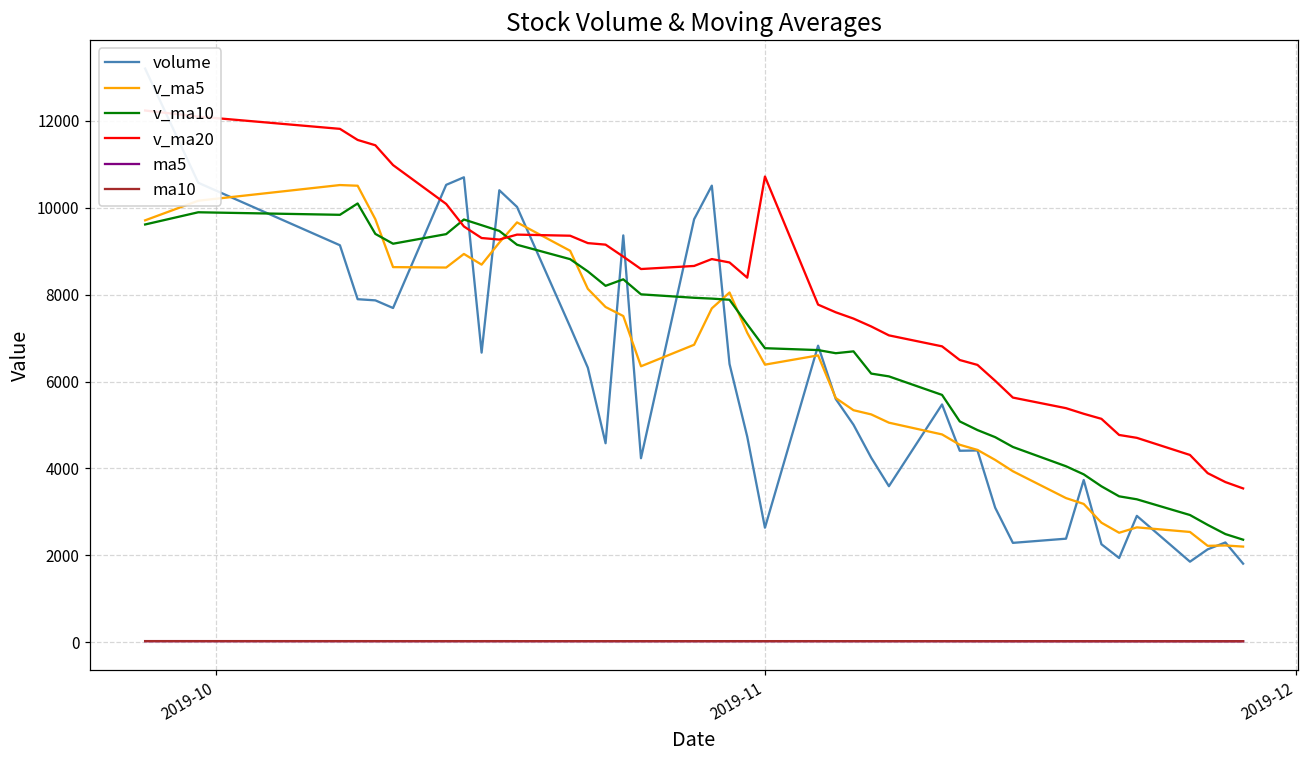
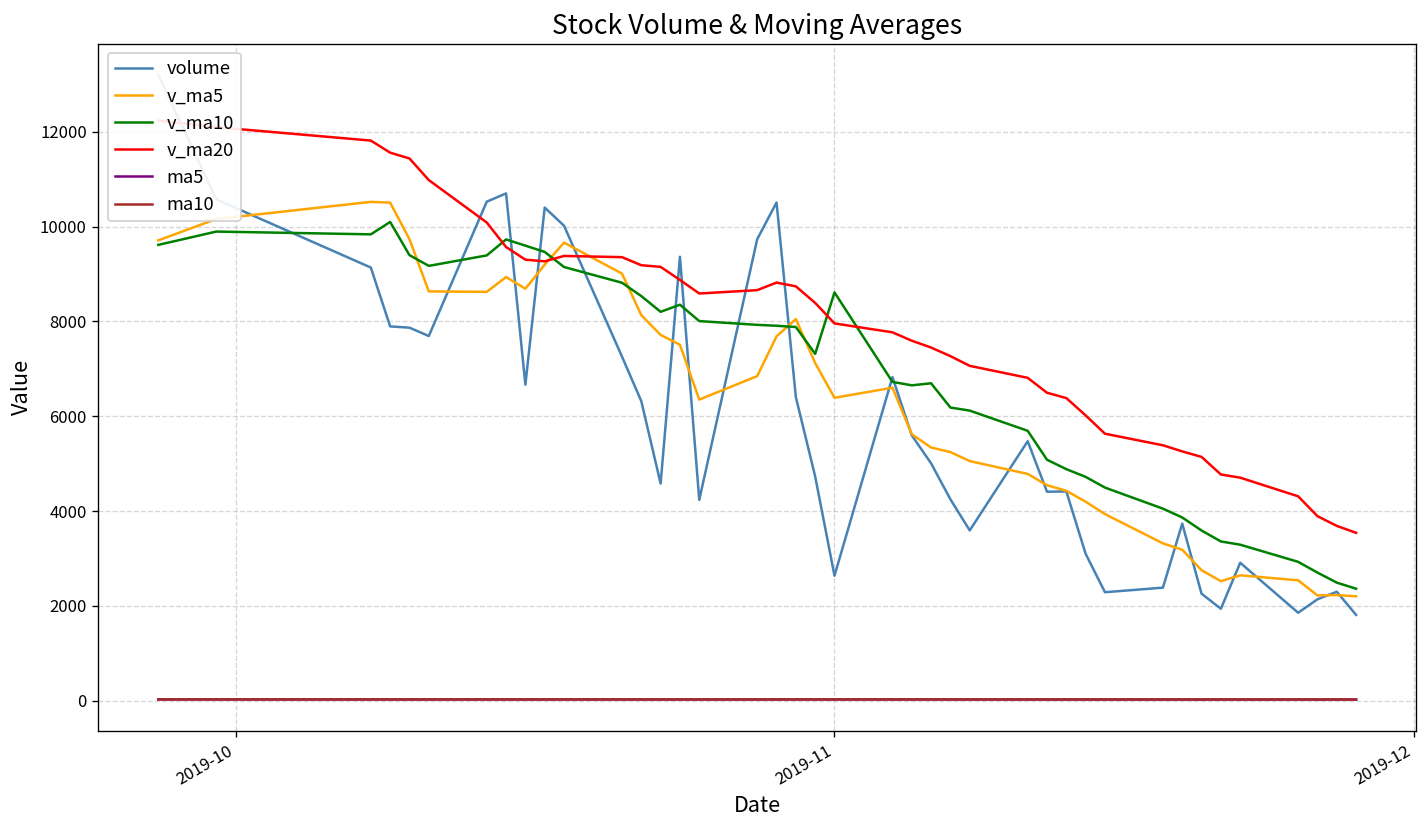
  {
    "volume": {
      "2019-11": 2600
    },
    "v_ma5": {
      "2019-11": 6400
    },
    "v_ma10": {
-     "2019-11": 6800
+     "2019-11": 8600
    },
    "v_ma20": {
-     "2019-11": 10700
+     "2019-11": 8000
    },
    "ma10": {
      "2019-11": 0
    }
  }
